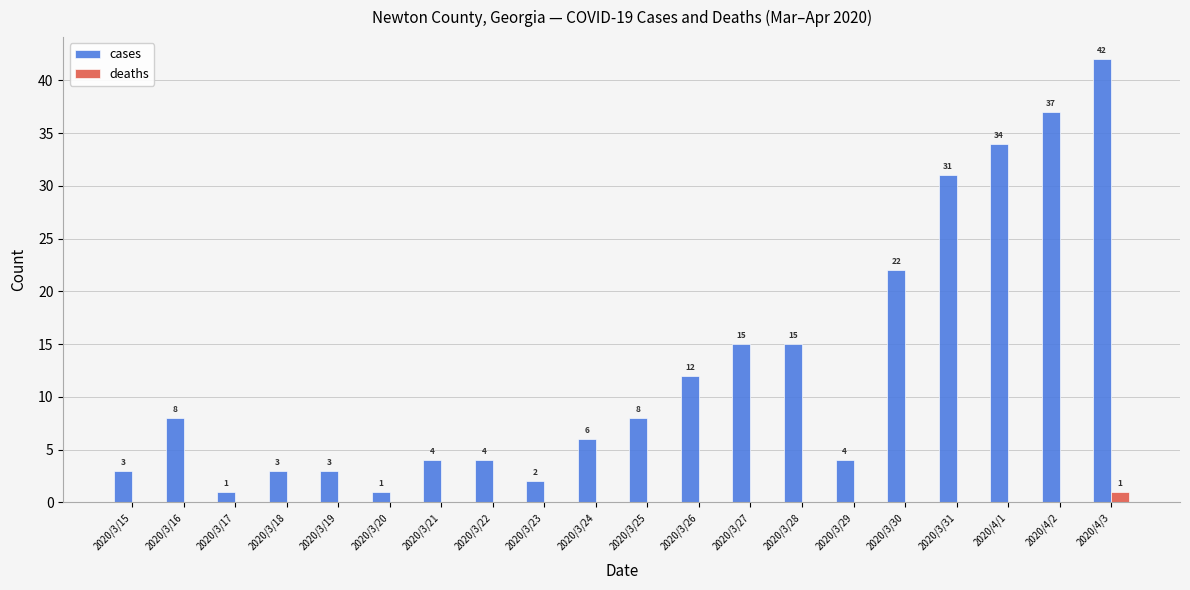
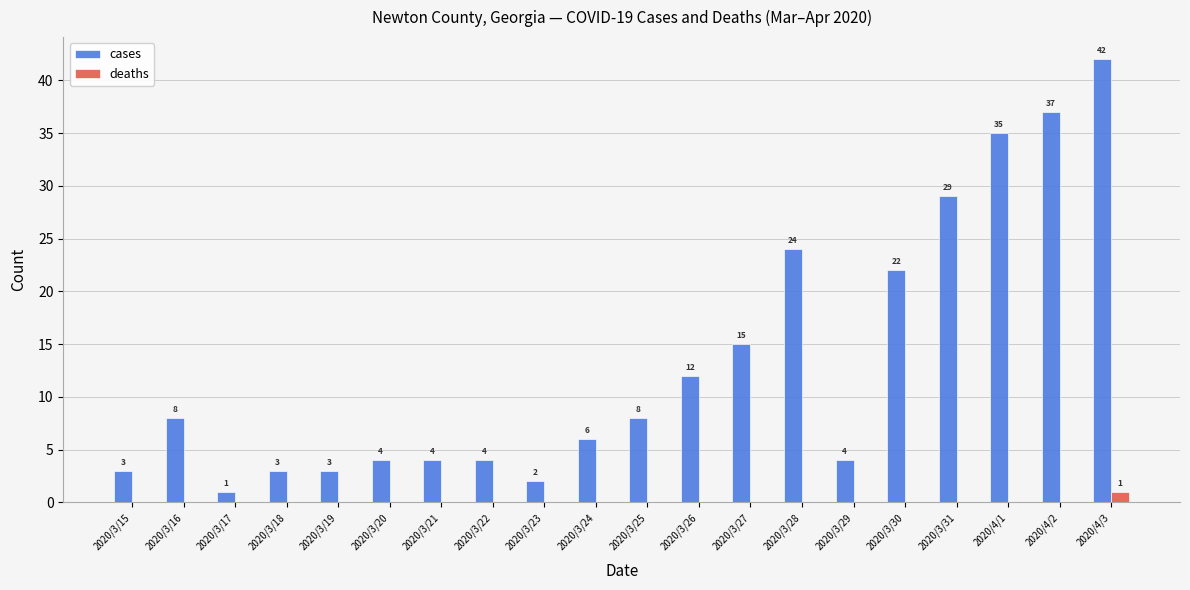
  {
    "cases": {
      "2020/3/15": 3,
      "2020/3/16": 8,
      "2020/3/17": 1,
      "2020/3/18": 3,
      "2020/3/19": 3,
-     "2020/3/20": 1,
+     "2020/3/20": 4,
      "2020/3/21": 4,
      "2020/3/22": 4,
      "2020/3/23": 2,
      "2020/3/24": 6,
      "2020/3/25": 8,
      "2020/3/26": 12,
      "2020/3/27": 15,
-     "2020/3/28": 15,
+     "2020/3/28": 24,
      "2020/3/29": 4,
      "2020/3/30": 22,
-     "2020/3/31": 31,
-     "2020/4/1": 34,
+     "2020/3/31": 29,
+     "2020/4/1": 35,
      "2020/4/2": 37,
      "2020/4/3": 42
    },
    "deaths": {
      "2020/4/3": 1
    }
  }
